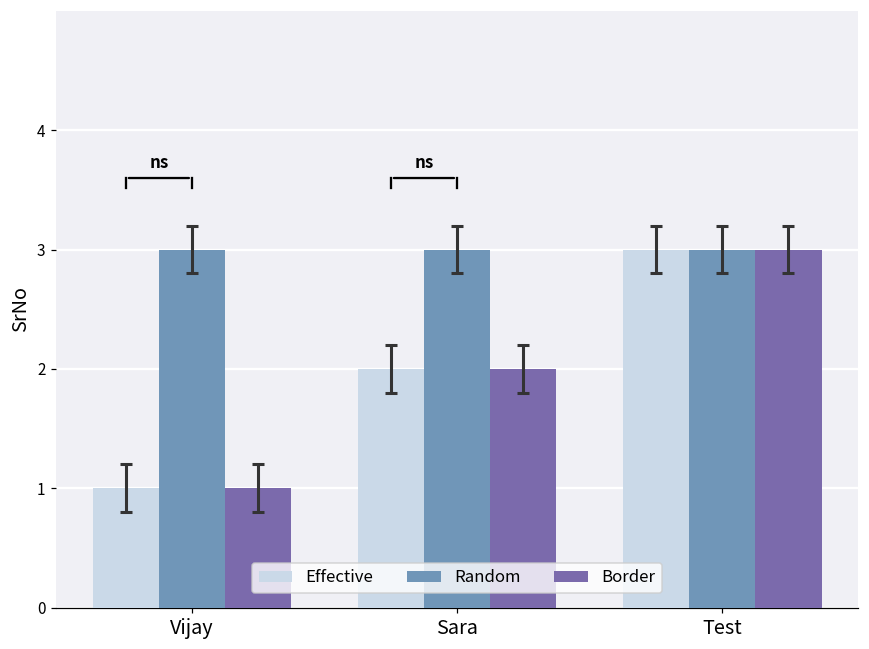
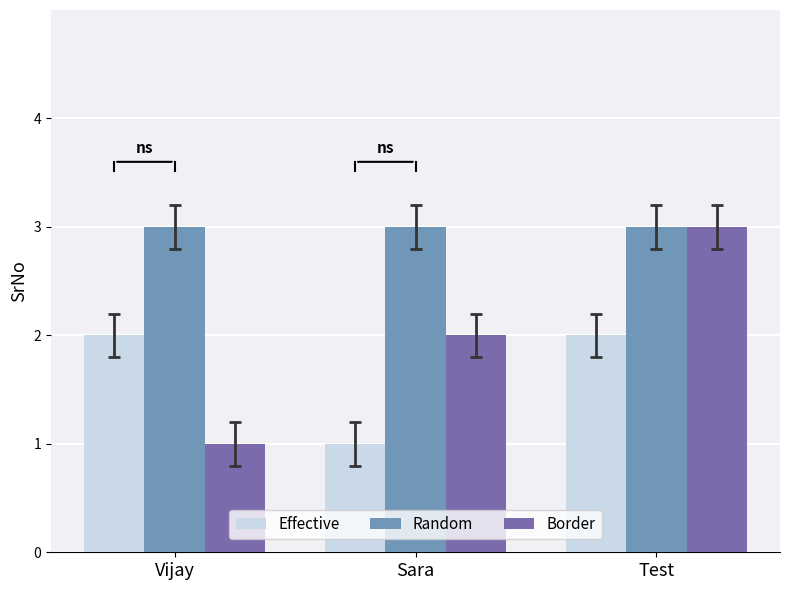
  {
    "Effective": {
-     "Vijay": 1,
-     "Sara": 2,
-     "Test": 3
+     "Vijay": 2,
+     "Sara": 1,
+     "Test": 2
    }
  }
